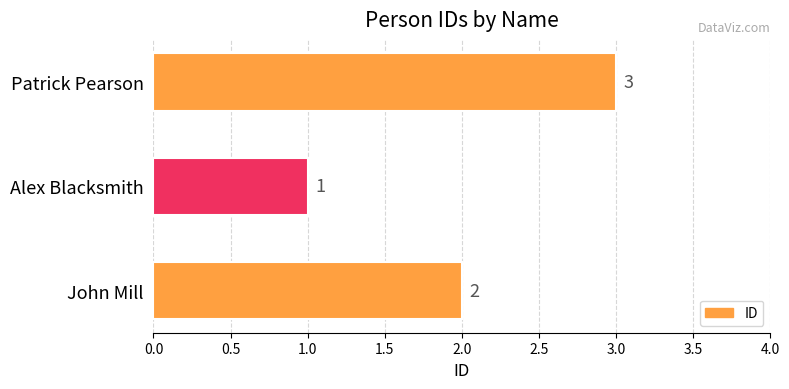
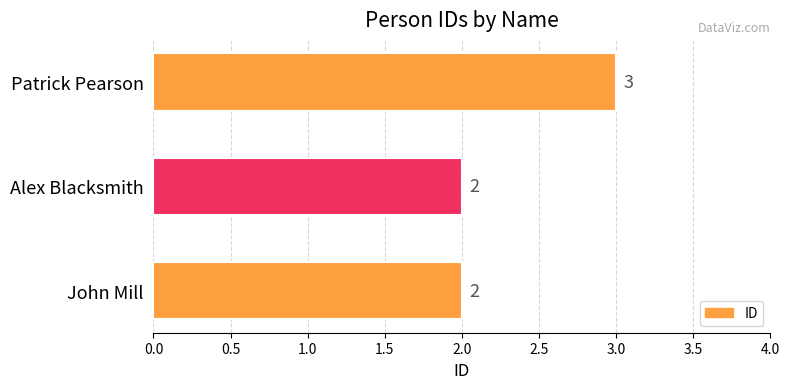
  {
    "Patrick Pearson": 3,
-   "Alex Blacksmith": 1,
+   "Alex Blacksmith": 2,
    "John Mill": 2
  }
